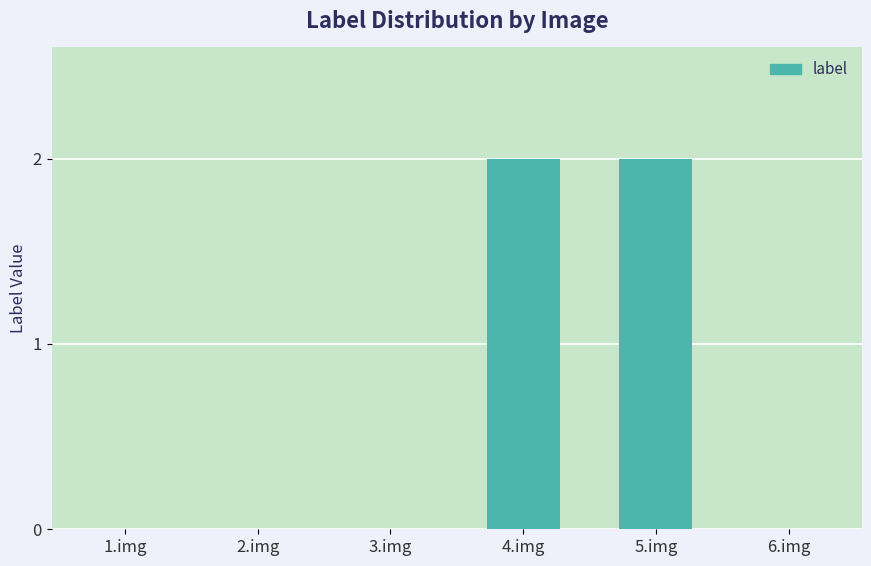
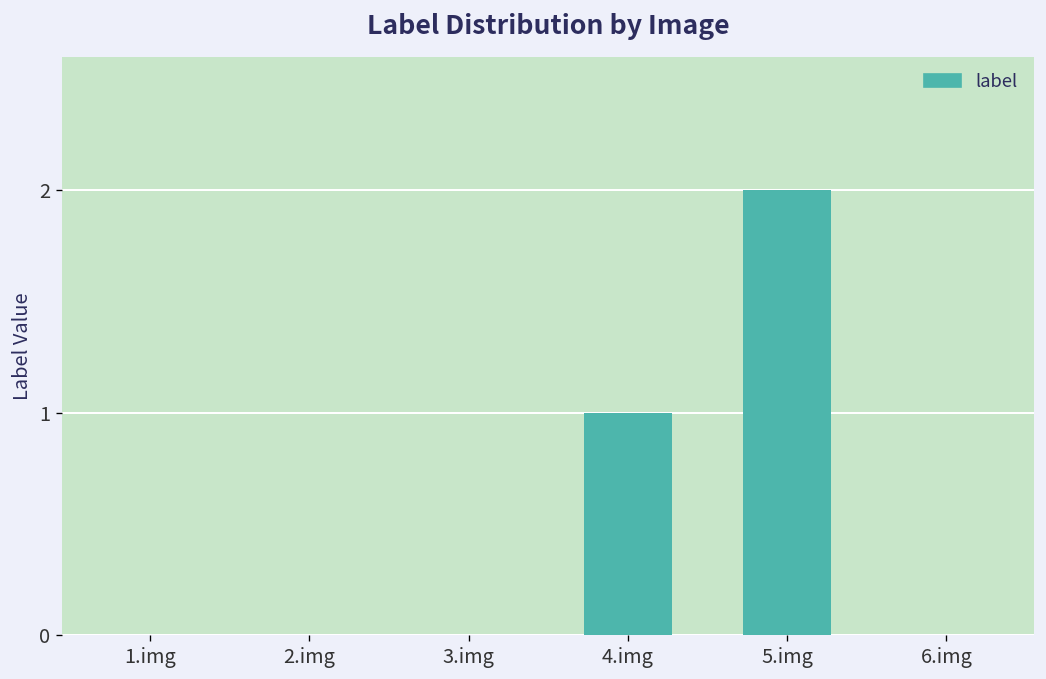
  {
    "1.img": 0,
    "2.img": 0,
    "3.img": 0,
-   "4.img": 2,
+   "4.img": 1,
    "5.img": 2,
    "6.img": 0
  }
